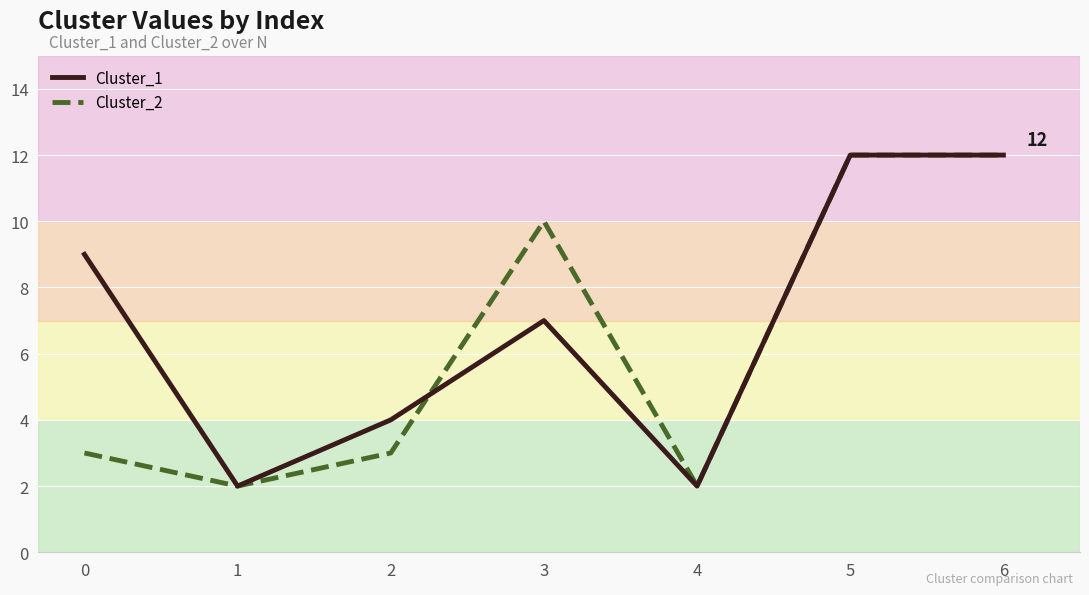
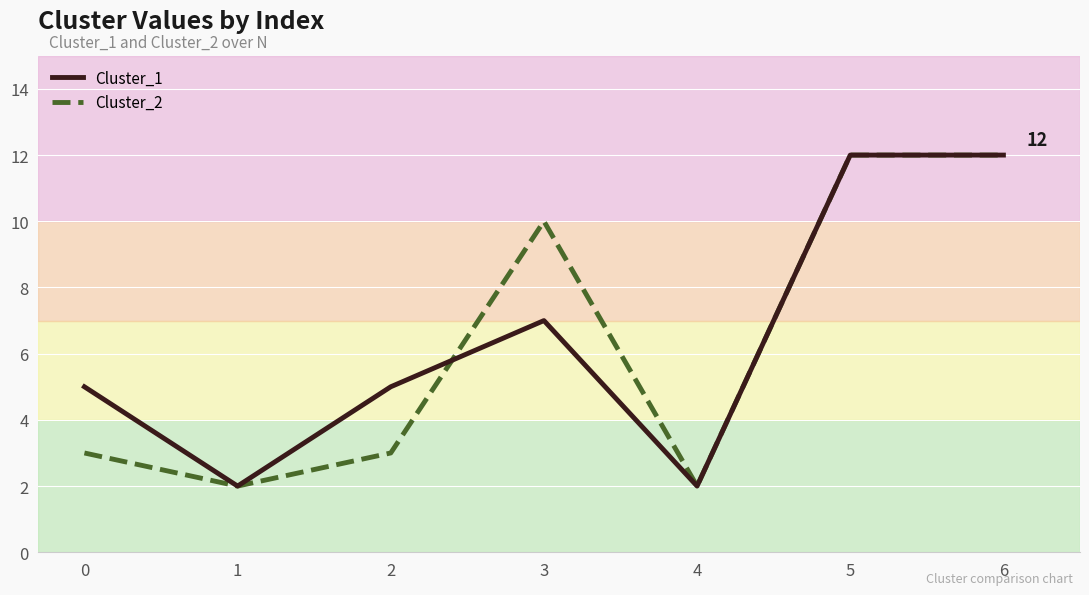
  {
    "Cluster_1": {
-     "0": 9,
-     "2": 4,
+     "0": 5,
+     "2": 5,
      "3": 7
    },
    "Cluster_2": {
      "0": 3,
      "2": 3,
      "3": 10
    }
  }
